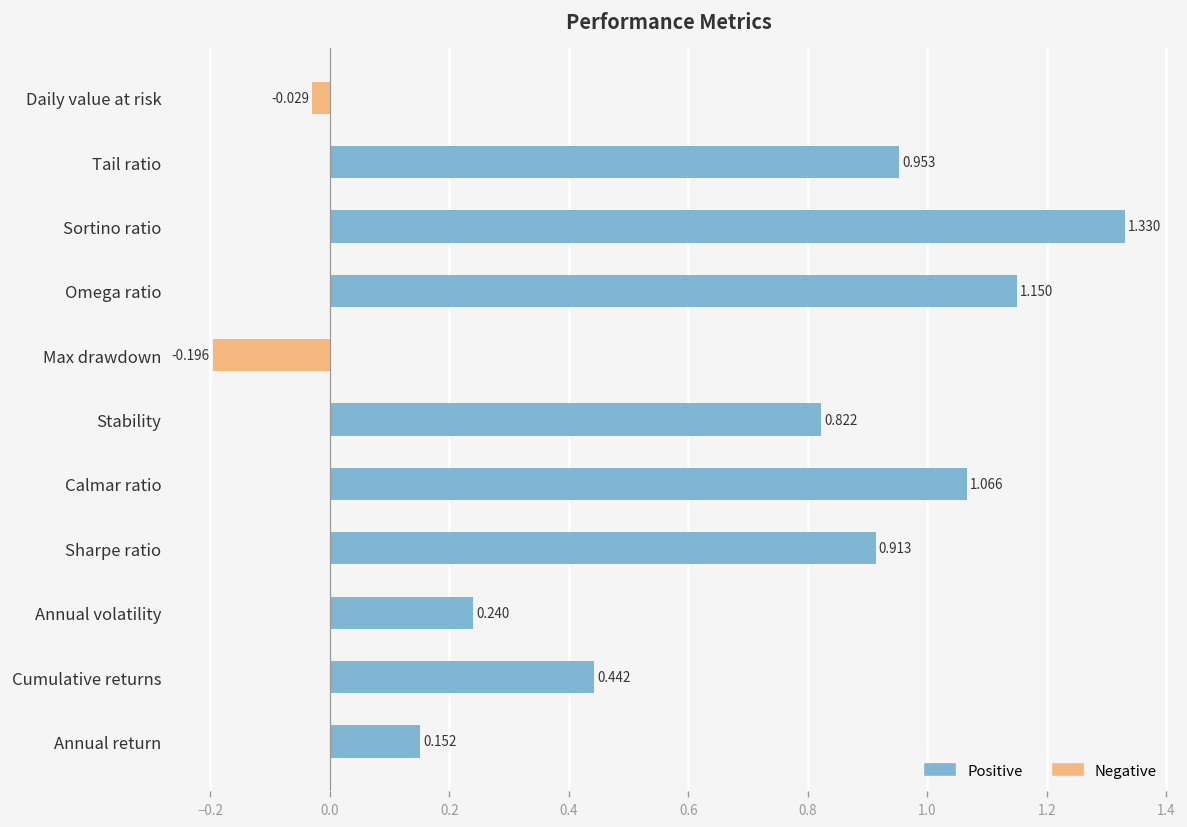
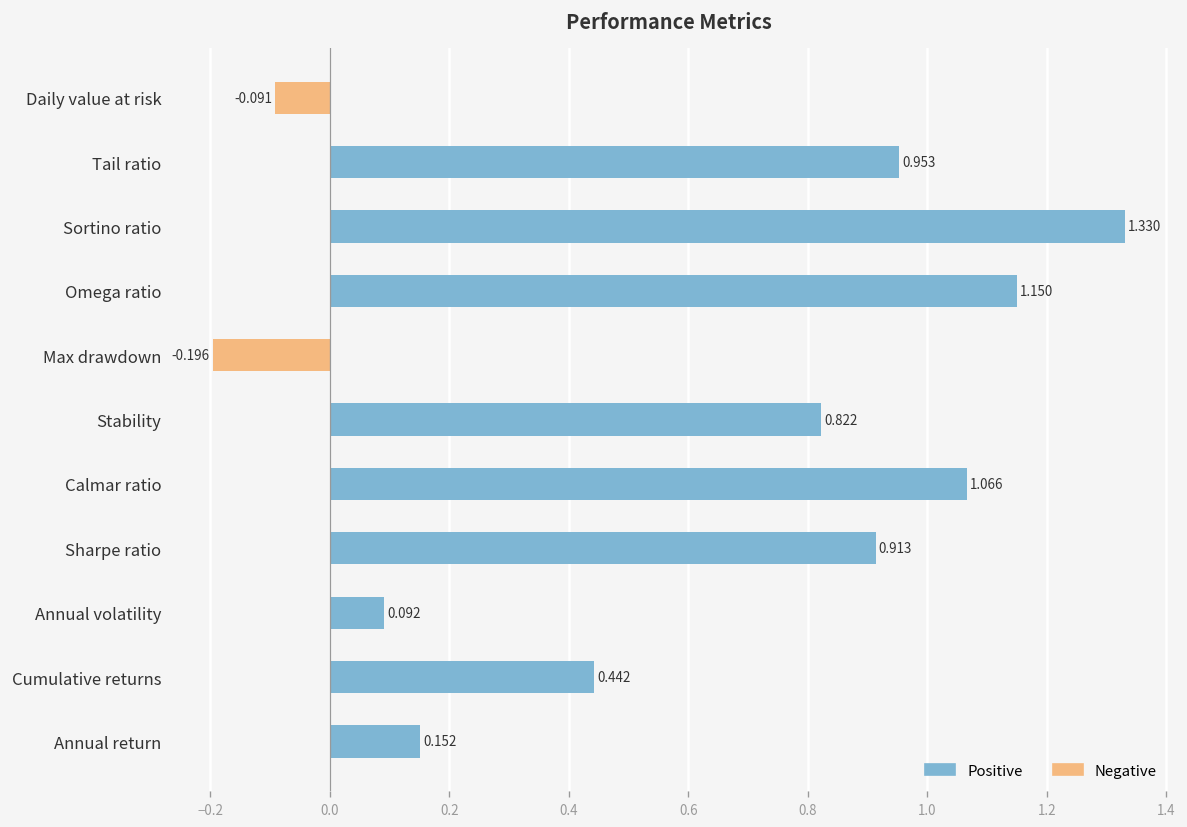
  {
-   "Daily value at risk": -0.029,
+   "Daily value at risk": -0.091,
    "Tail ratio": 0.953,
    "Sortino ratio": 1.330,
    "Omega ratio": 1.150,
    "Max drawdown": -0.196,
    "Stability": 0.822,
    "Calmar ratio": 1.066,
    "Sharpe ratio": 0.913,
-   "Annual volatility": 0.240,
+   "Annual volatility": 0.092,
    "Cumulative returns": 0.442,
    "Annual return": 0.152
  }
